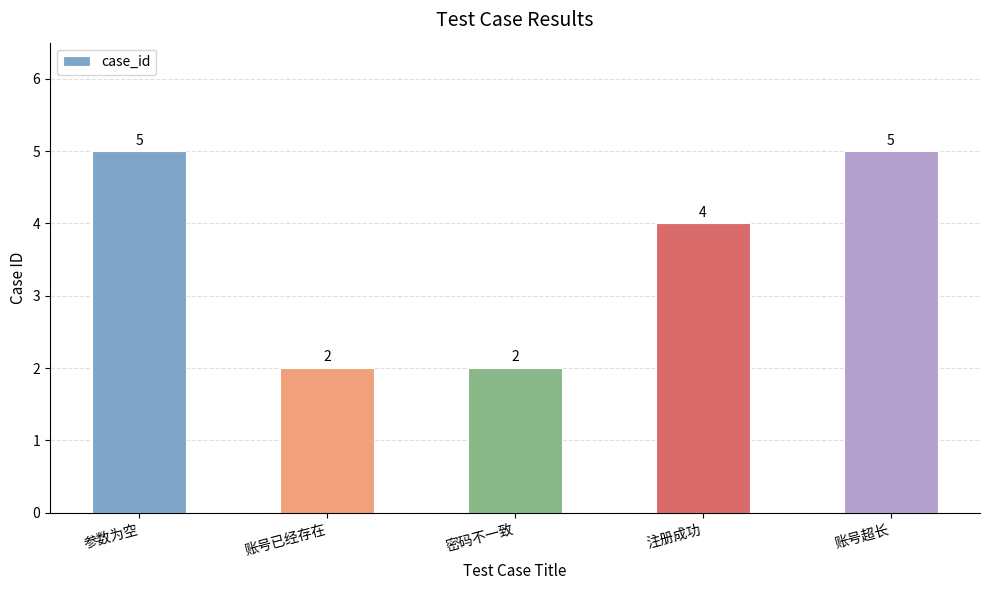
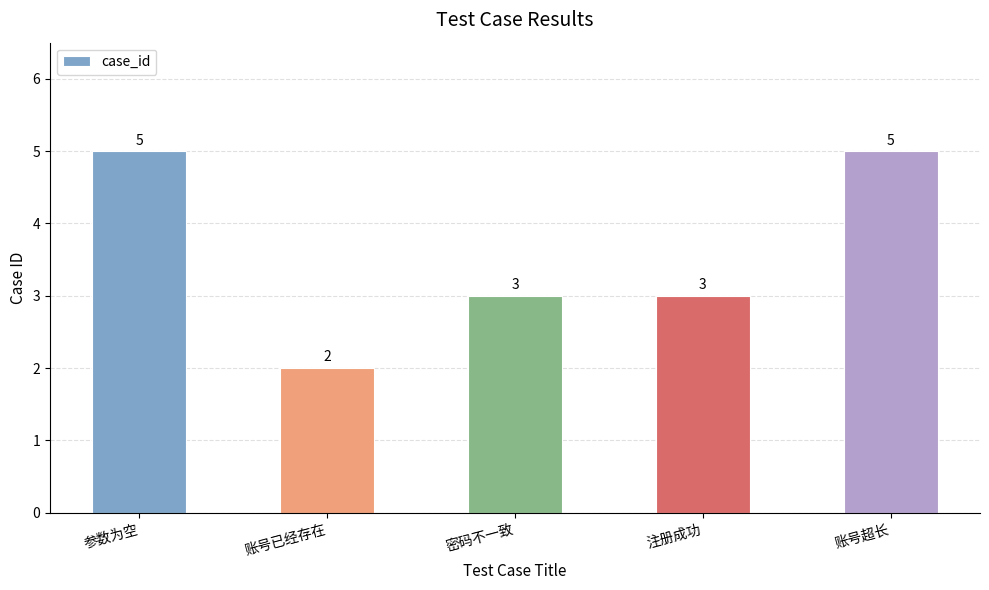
  {
    "参数为空": 5,
    "账号已经存在": 2,
-   "密码不一致": 2,
-   "注册成功": 4,
+   "密码不一致": 3,
+   "注册成功": 3,
    "账号超长": 5
  }
